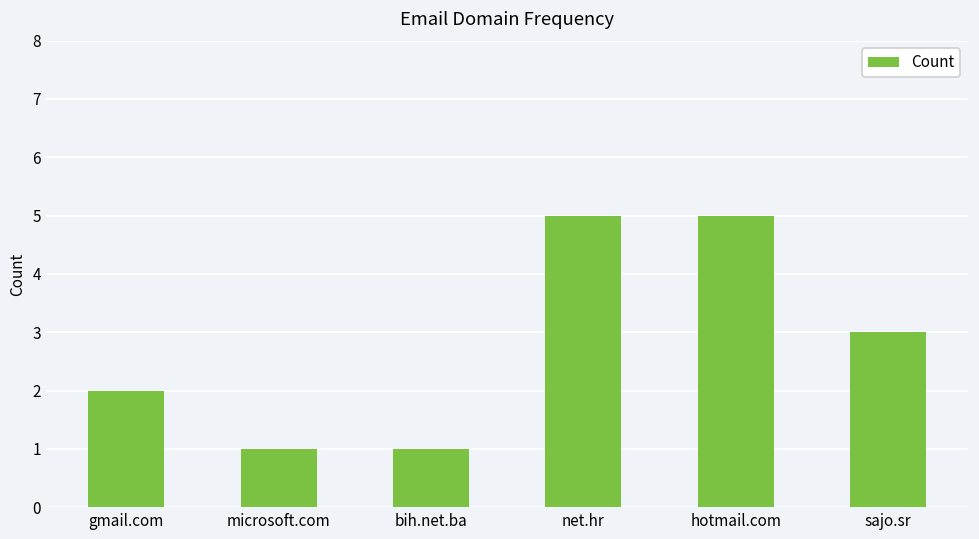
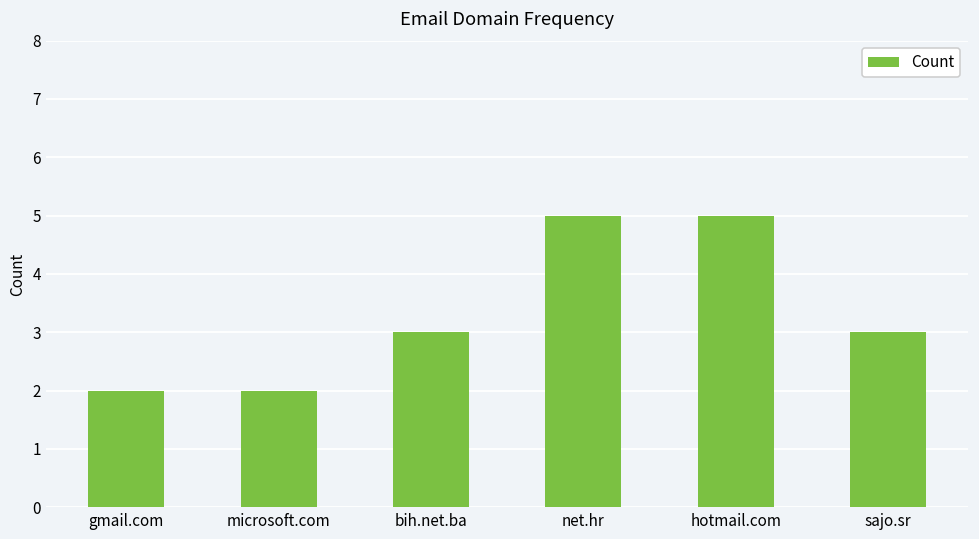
  {
    "gmail.com": 2,
-   "microsoft.com": 1,
-   "bih.net.ba": 1,
+   "microsoft.com": 2,
+   "bih.net.ba": 3,
    "net.hr": 5,
    "hotmail.com": 5,
    "sajo.sr": 3
  }
